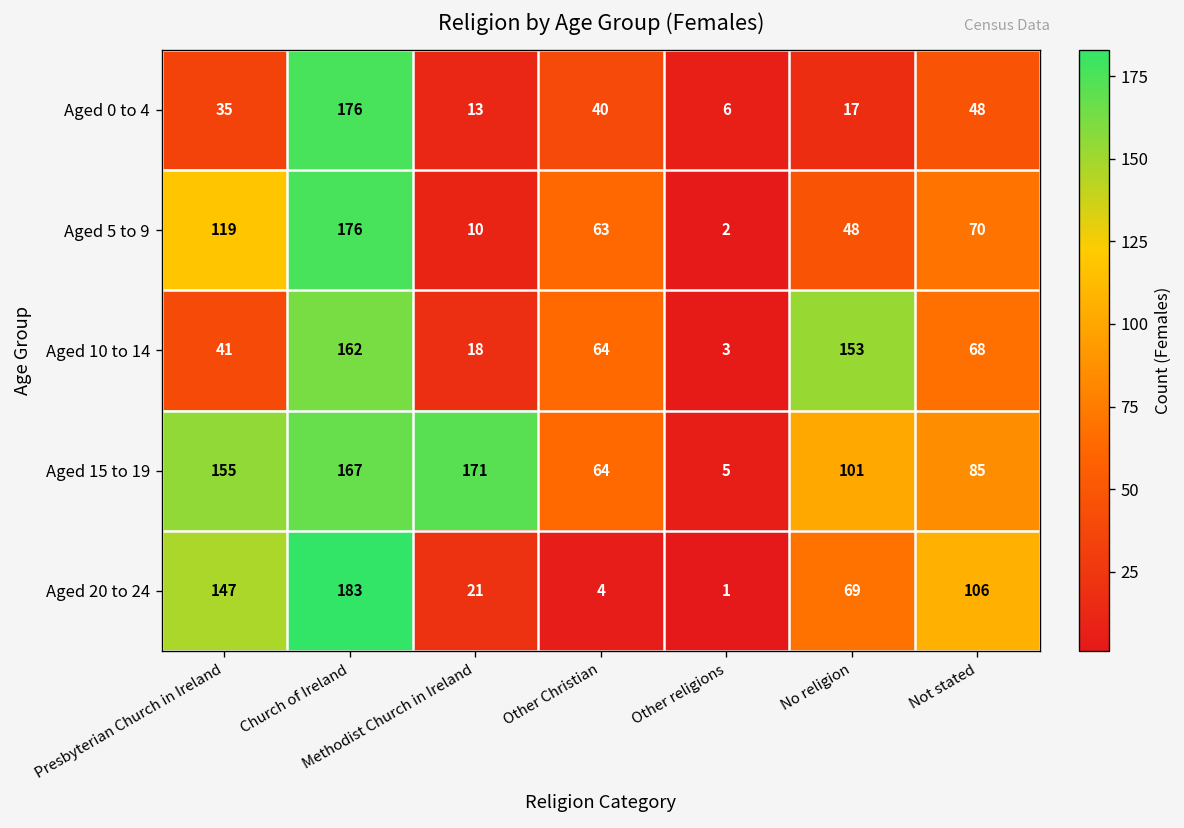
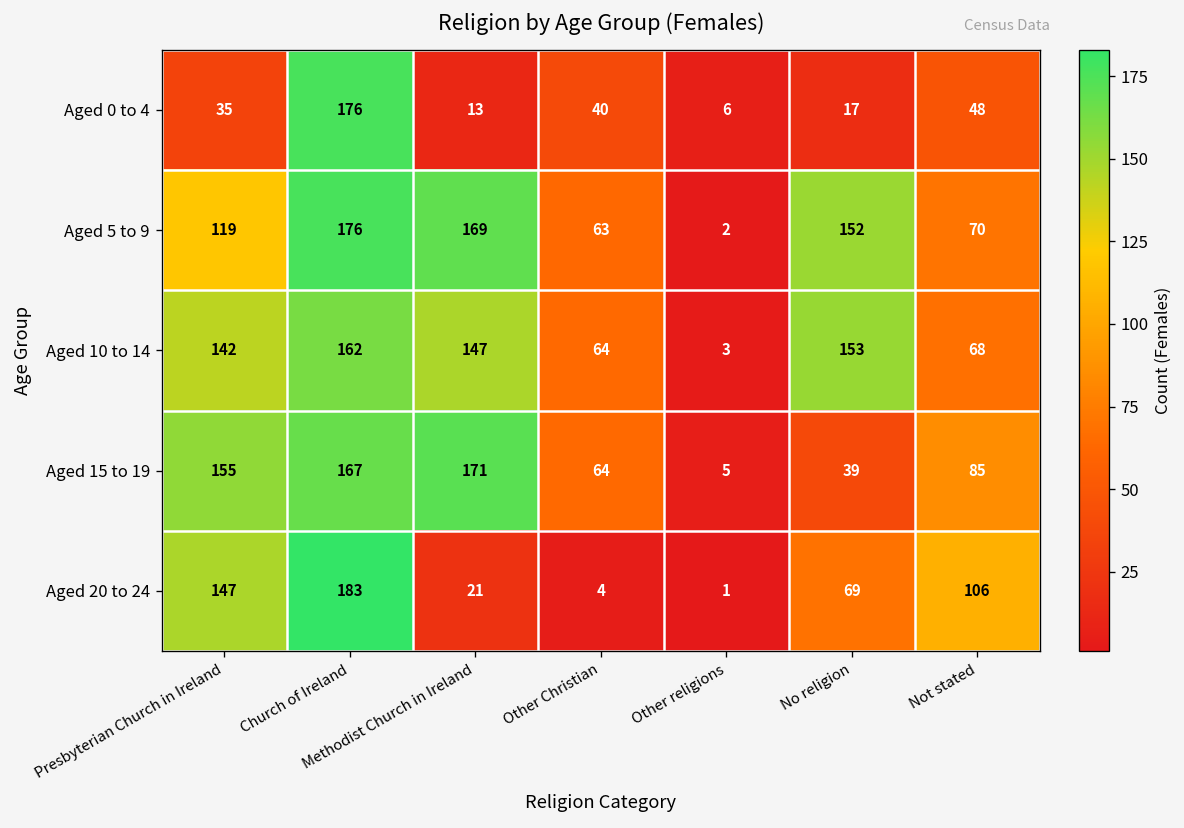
  {
    "Aged 0 to 4": {
      "Presbyterian Church in Ireland": 35,
      "Church of Ireland": 176,
      "Methodist Church in Ireland": 13,
      "Other Christian": 40,
      "Other religions": 6,
      "No religion": 17,
      "Not stated": 48
    },
    "Aged 5 to 9": {
      "Presbyterian Church in Ireland": 119,
      "Church of Ireland": 176,
-     "Methodist Church in Ireland": 10,
+     "Methodist Church in Ireland": 169,
      "Other Christian": 63,
      "Other religions": 2,
-     "No religion": 48,
+     "No religion": 152,
      "Not stated": 70
    },
    "Aged 10 to 14": {
-     "Presbyterian Church in Ireland": 41,
+     "Presbyterian Church in Ireland": 142,
      "Church of Ireland": 162,
-     "Methodist Church in Ireland": 18,
+     "Methodist Church in Ireland": 147,
      "Other Christian": 64,
      "Other religions": 3,
      "No religion": 153,
      "Not stated": 68
    },
    "Aged 15 to 19": {
      "Presbyterian Church in Ireland": 155,
      "Church of Ireland": 167,
      "Methodist Church in Ireland": 171,
      "Other Christian": 64,
      "Other religions": 5,
-     "No religion": 101,
+     "No religion": 39,
      "Not stated": 85
    },
    "Aged 20 to 24": {
      "Presbyterian Church in Ireland": 147,
      "Church of Ireland": 183,
      "Methodist Church in Ireland": 21,
      "Other Christian": 4,
      "Other religions": 1,
      "No religion": 69,
      "Not stated": 106
    }
  }
